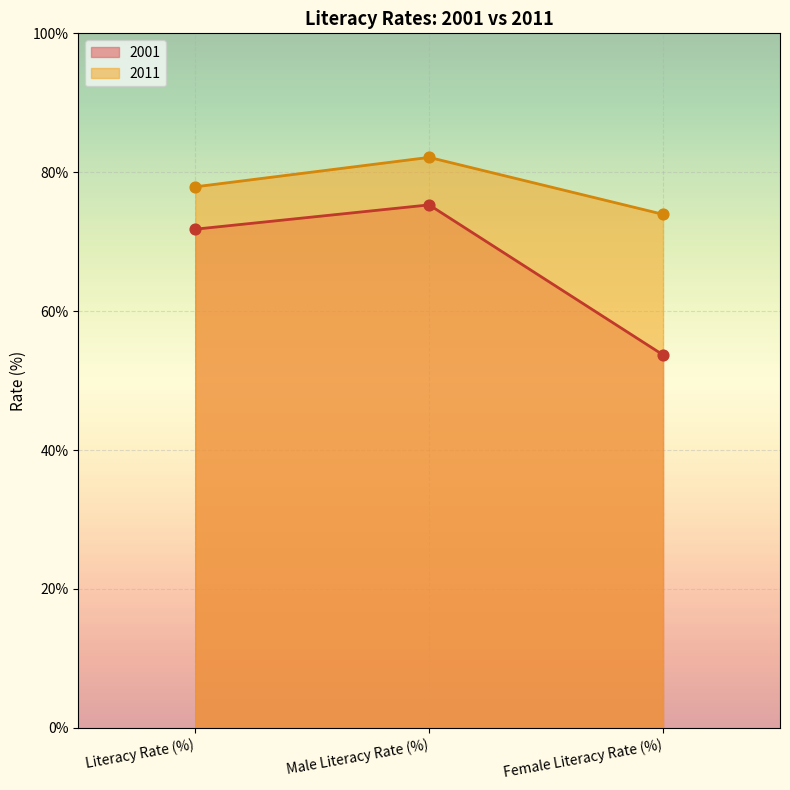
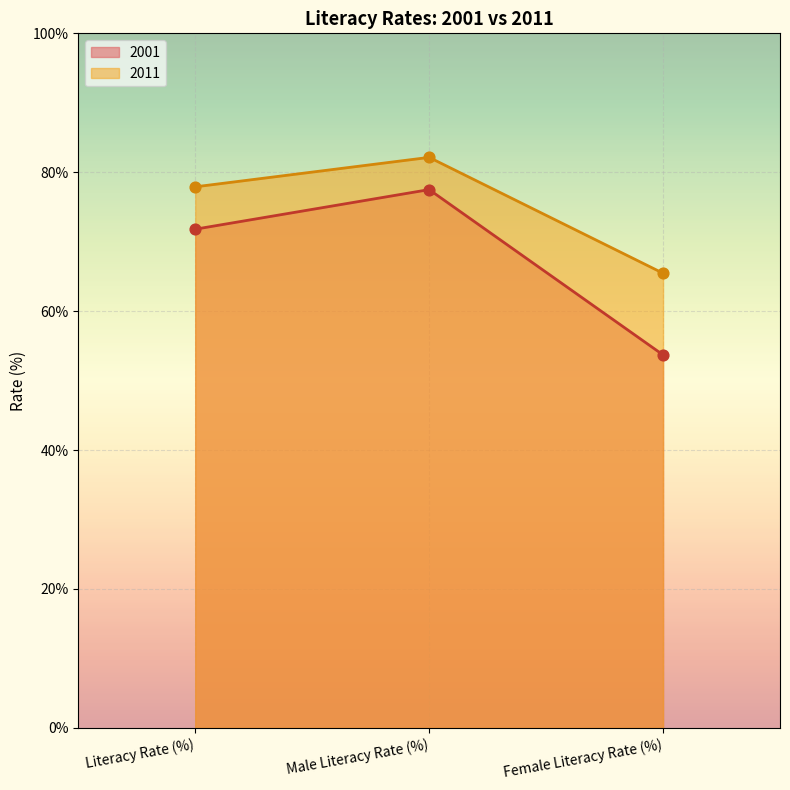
  {
    "2001": {
      "Literacy Rate (%)": "72%",
-     "Male Literacy Rate (%)": "75%",
+     "Male Literacy Rate (%)": "78%",
      "Female Literacy Rate (%)": "54%"
    },
    "2011": {
      "Literacy Rate (%)": "78%",
      "Male Literacy Rate (%)": "82%",
-     "Female Literacy Rate (%)": "74%"
+     "Female Literacy Rate (%)": "65%"
    }
  }
